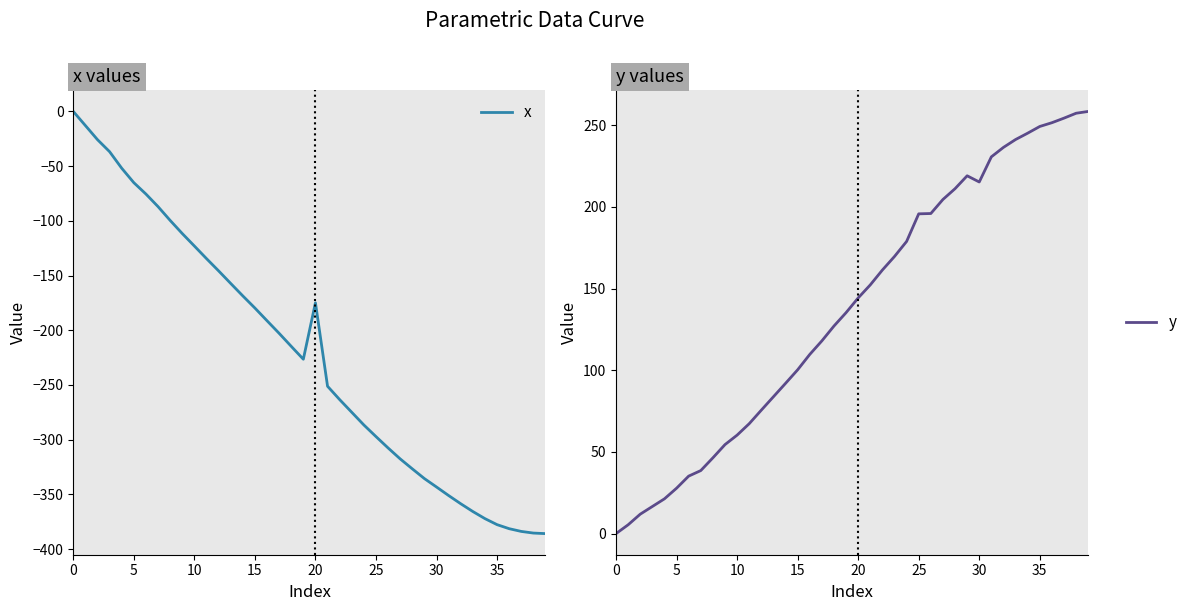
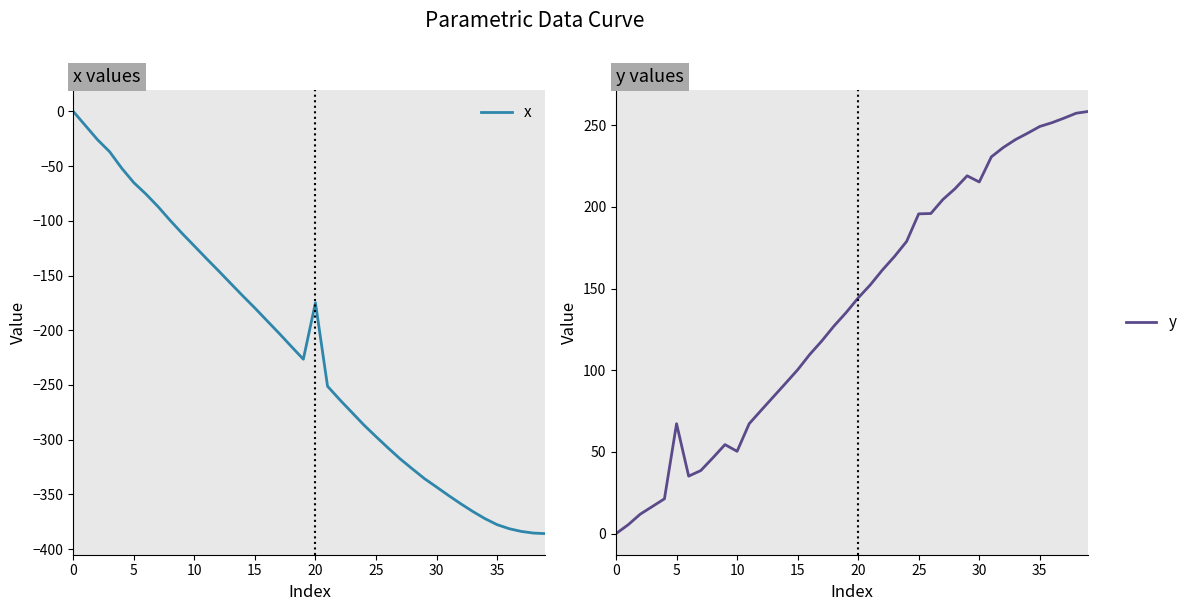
  {
    "x values": {
      "0": 0,
      "5": -65,
      "10": -123,
      "15": -180,
      "20": -175,
      "25": -297,
      "30": -343,
      "35": -378
    },
    "y values": {
      "0": 0,
-     "5": 28,
-     "10": 60,
+     "5": 67,
+     "10": 50,
      "15": 100,
      "20": 144,
      "25": 196,
      "30": 215,
      "35": 249
    }
  }
